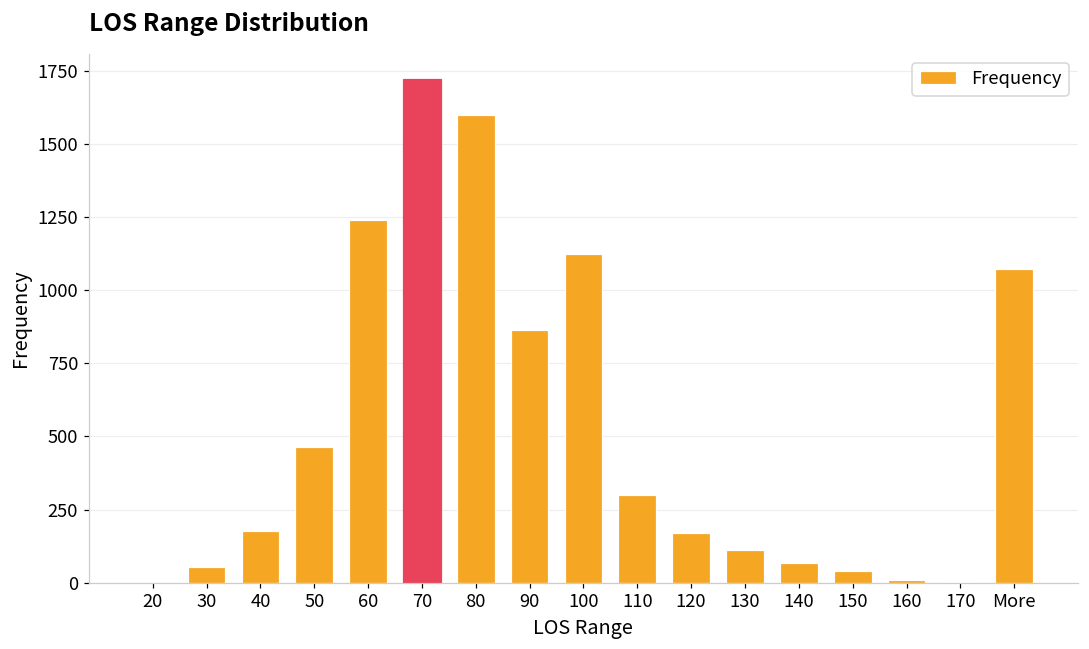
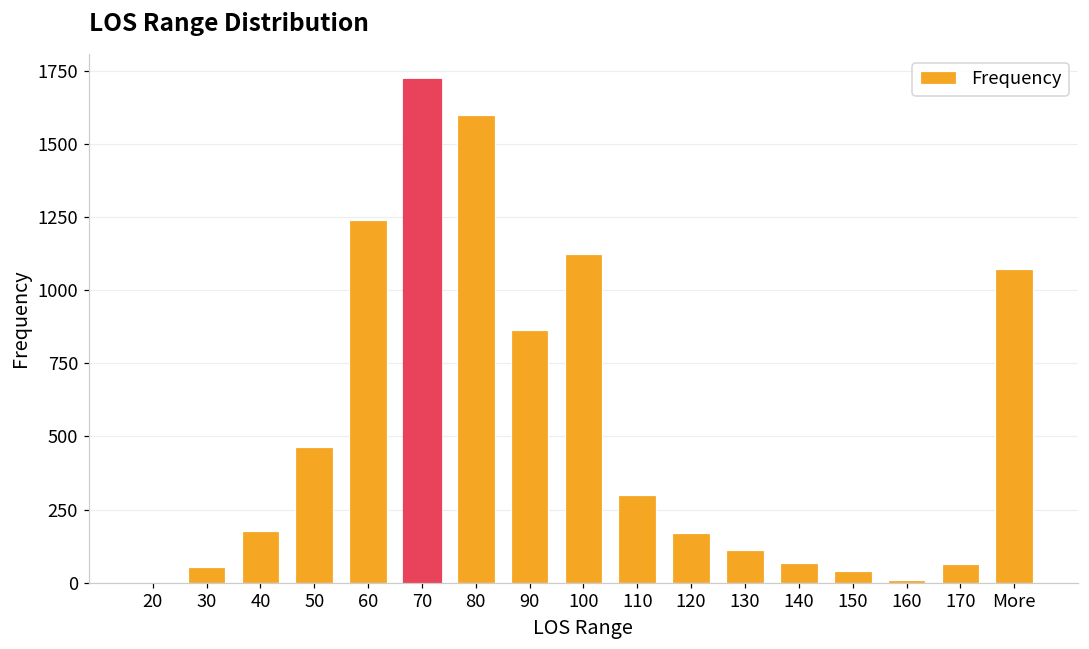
  {
    "20": 0,
    "30": 50,
    "40": 180,
    "50": 470,
    "60": 1240,
    "70": 1720,
    "80": 1600,
    "90": 860,
    "100": 1120,
    "110": 300,
    "120": 170,
    "130": 110,
    "140": 70,
    "150": 40,
-   "170": 0,
+   "170": 60,
    "More": 1070
  }
